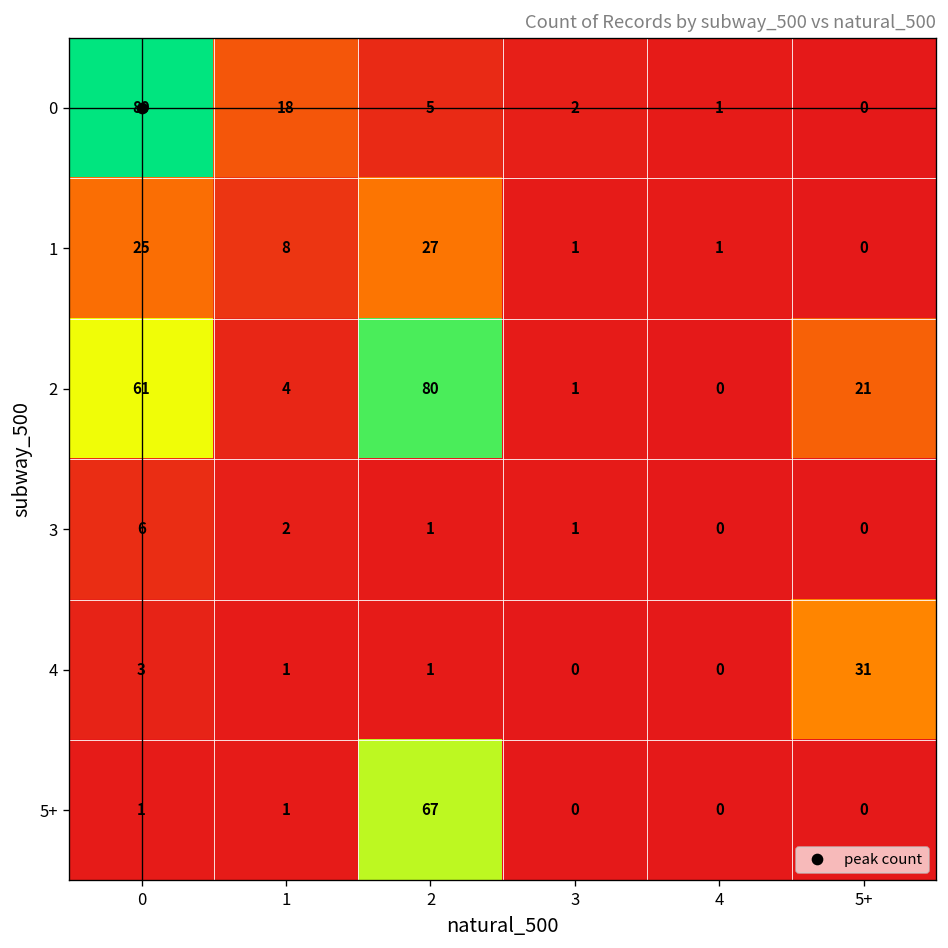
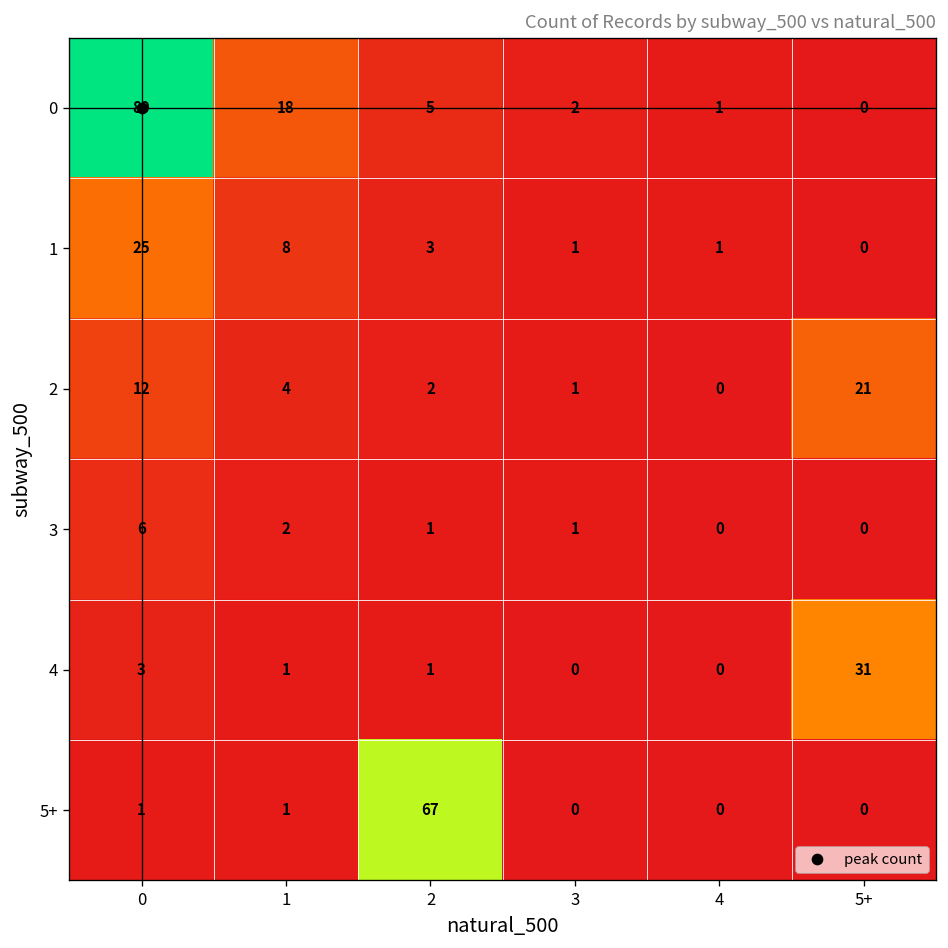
  {
    "0": {
      "1": 18,
      "2": 5,
      "3": 2,
      "4": 1,
      "5+": 0
    },
    "1": {
      "0": 25,
      "1": 8,
-     "2": 27,
+     "2": 3,
      "3": 1,
      "4": 1,
      "5+": 0
    },
    "2": {
-     "0": 61,
+     "0": 12,
      "1": 4,
-     "2": 80,
+     "2": 2,
      "3": 1,
      "4": 0,
      "5+": 21
    },
    "3": {
      "0": 6,
      "1": 2,
      "2": 1,
      "3": 1,
      "4": 0,
      "5+": 0
    },
    "4": {
      "0": 3,
      "1": 1,
      "2": 1,
      "3": 0,
      "4": 0,
      "5+": 31
    },
    "5+": {
      "0": 1,
      "1": 1,
      "2": 67,
      "3": 0,
      "4": 0,
      "5+": 0
    }
  }
